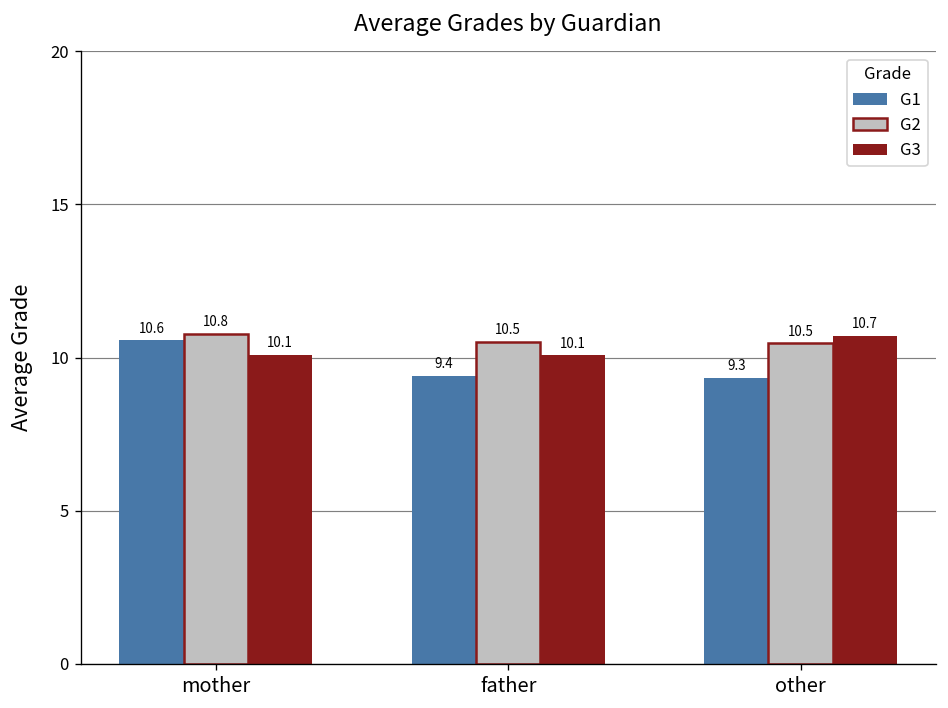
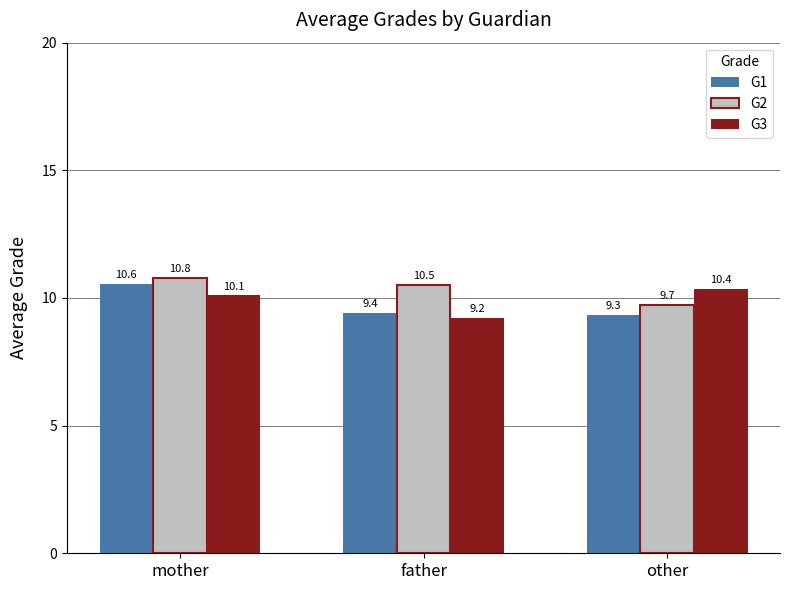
  {
    "G1": {
      "mother": 10.6,
      "father": 9.4,
      "other": 9.3
    },
    "G2": {
      "mother": 10.8,
      "father": 10.5,
-     "other": 10.5
+     "other": 9.7
    },
    "G3": {
      "mother": 10.1,
-     "father": 10.1,
-     "other": 10.7
+     "father": 9.2,
+     "other": 10.4
    }
  }
